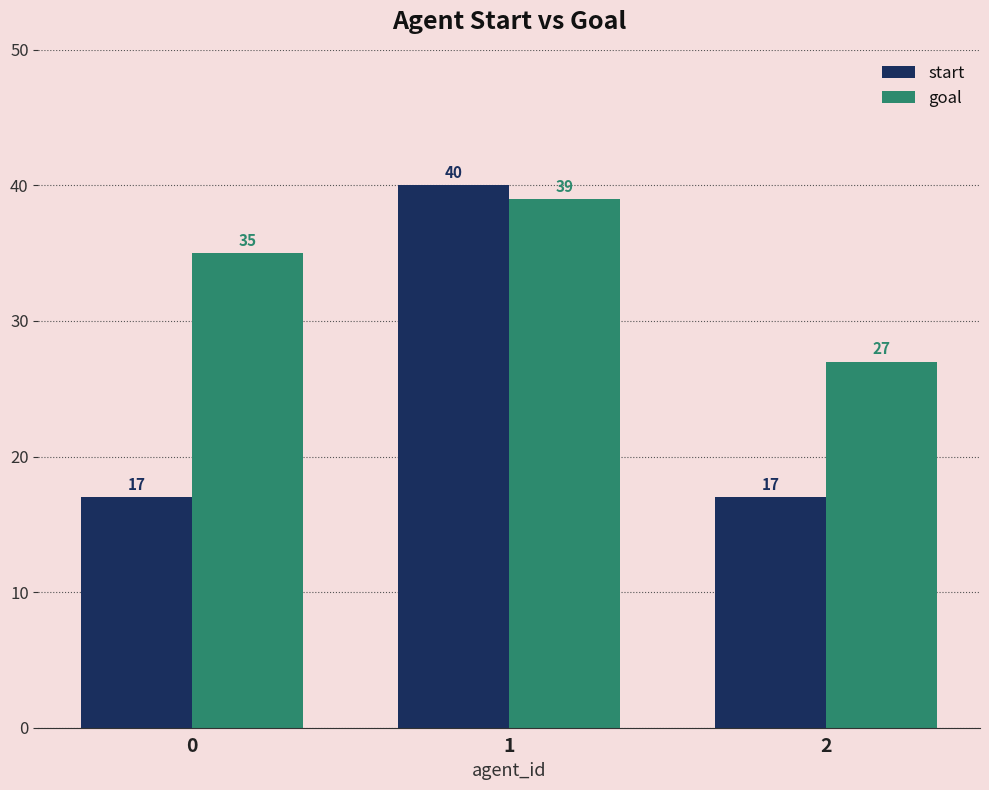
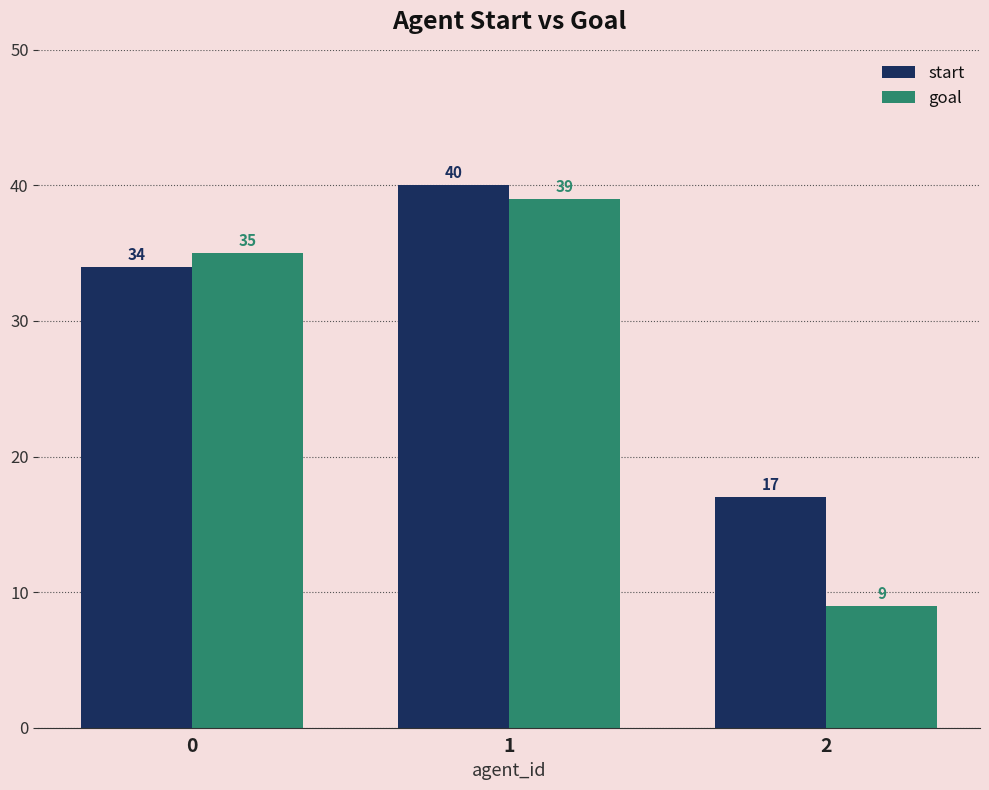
  {
    "start": {
-     "0": 17,
+     "0": 34,
      "1": 40,
      "2": 17
    },
    "goal": {
      "0": 35,
      "1": 39,
-     "2": 27
+     "2": 9
    }
  }
